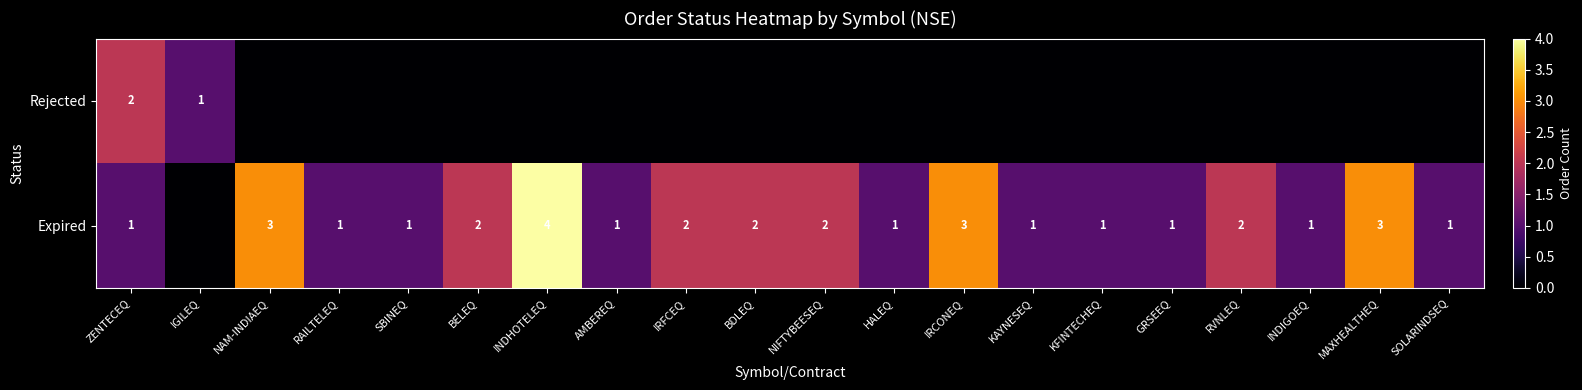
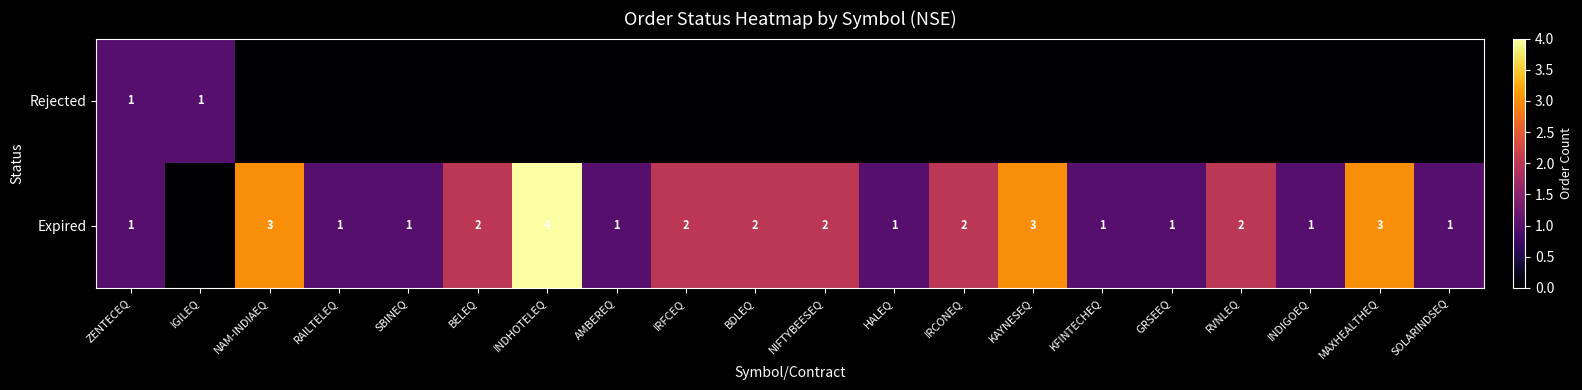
  {
    "Rejected": {
-     "ZENTECEQ": 2,
+     "ZENTECEQ": 1,
      "IGILEQ": 1
    },
    "Expired": {
      "ZENTECEQ": 1,
      "NAM-INDIAEQ": 3,
      "RAILTELEQ": 1,
      "SBINEQ": 1,
      "BELEQ": 2,
      "INDHOTELEQ": 4,
      "AMBEREQ": 1,
      "IRFCEQ": 2,
      "BDLEQ": 2,
      "NIFTYBEESEQ": 2,
      "HALEQ": 1,
-     "IRCONEQ": 3,
-     "KAYNESEQ": 1,
+     "IRCONEQ": 2,
+     "KAYNESEQ": 3,
      "KFINTECHEQ": 1,
      "GRSEEQ": 1,
      "RVNLEQ": 2,
      "INDIGOEQ": 1,
      "MAXHEALTHEQ": 3,
      "SOLARINDSEQ": 1
    }
  }
